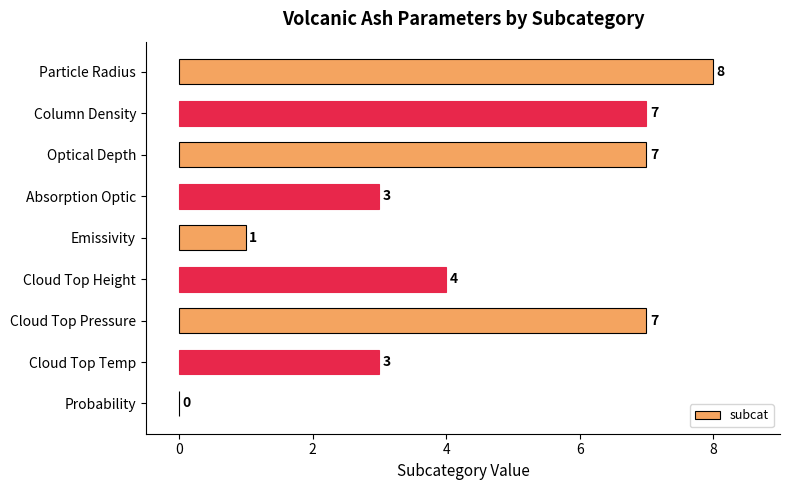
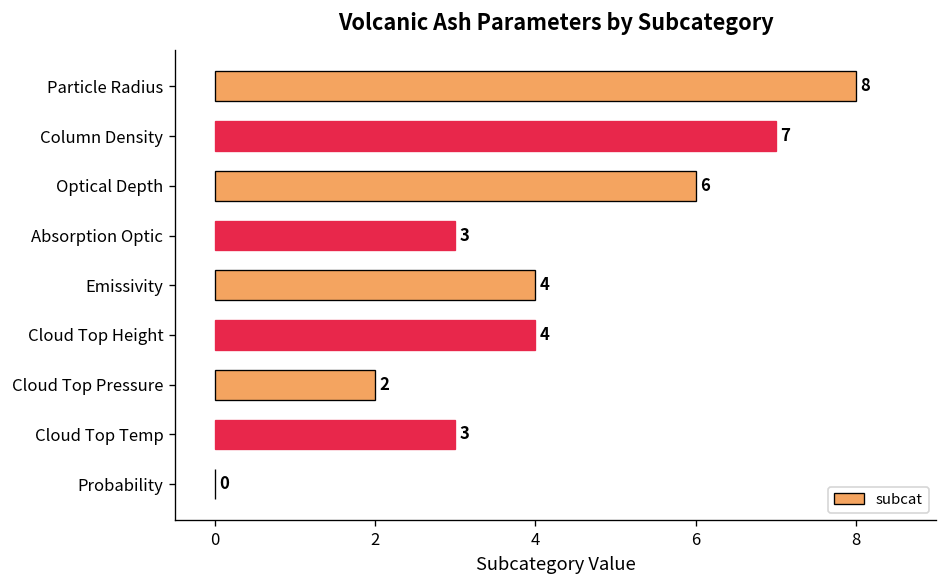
  {
    "Particle Radius": 8,
    "Column Density": 7,
-   "Optical Depth": 7,
+   "Optical Depth": 6,
    "Absorption Optic": 3,
-   "Emissivity": 1,
+   "Emissivity": 4,
    "Cloud Top Height": 4,
-   "Cloud Top Pressure": 7,
+   "Cloud Top Pressure": 2,
    "Cloud Top Temp": 3,
    "Probability": 0
  }
